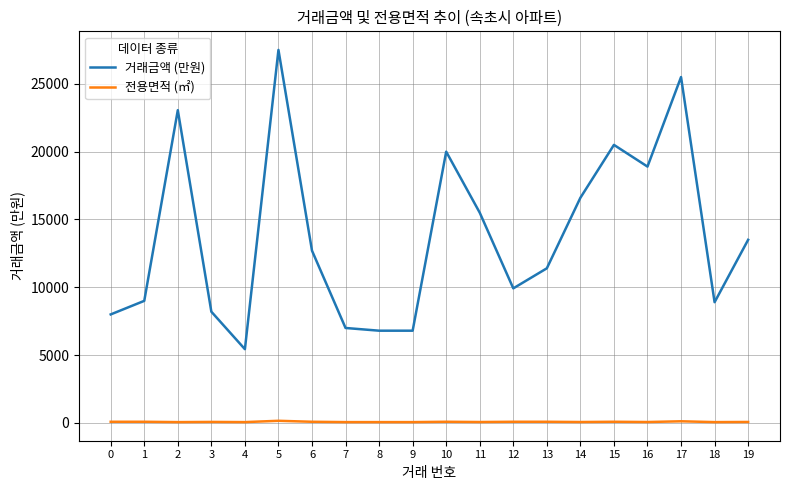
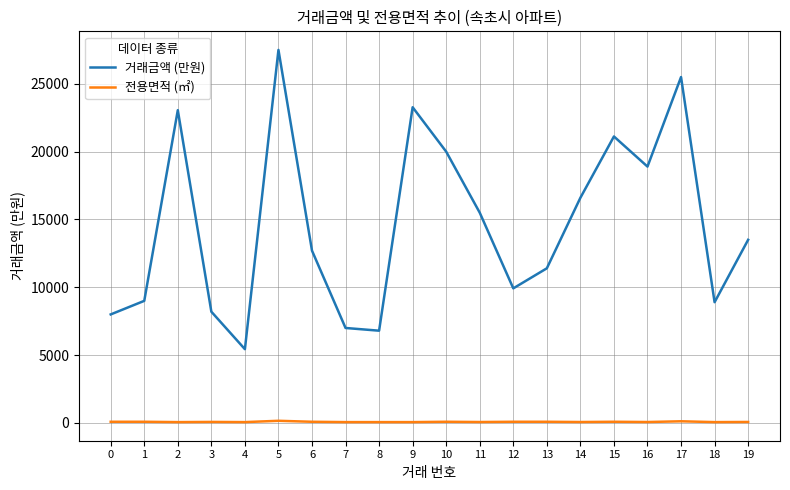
  {
    "거래금액 (만원)": {
      "0": 8000,
      "1": 9000,
      "2": 23100,
      "3": 8200,
      "4": 5400,
      "5": 27500,
      "6": 12700,
      "7": 7000,
      "8": 6800,
-     "9": 6800,
+     "9": 23300,
      "10": 20000,
      "11": 15500,
      "12": 9900,
      "13": 11400,
      "14": 16600,
-     "15": 20500,
+     "15": 21100,
      "16": 18900,
      "17": 25500,
      "18": 8900,
      "19": 13500
    },
    "전용면적 (㎡)": {
      "0": 100,
      "1": 100,
      "2": 100,
      "3": 100,
      "4": 100,
      "5": 200,
      "6": 100,
      "7": 100,
      "8": 100,
      "9": 100,
      "10": 100,
      "11": 100,
      "12": 100,
      "13": 100,
      "14": 100,
      "15": 100,
      "16": 100,
      "17": 100,
      "18": 100,
      "19": 100
    }
  }
